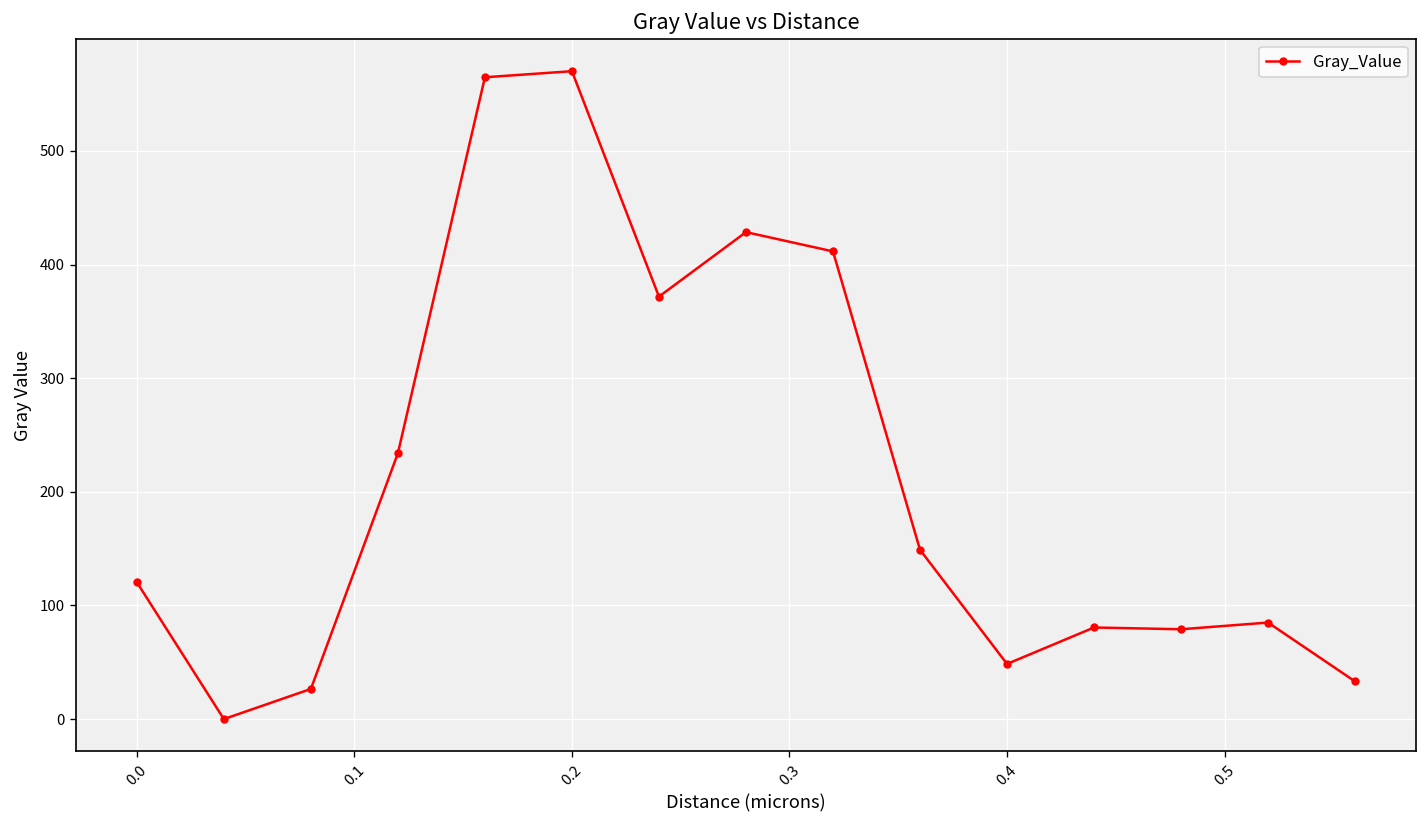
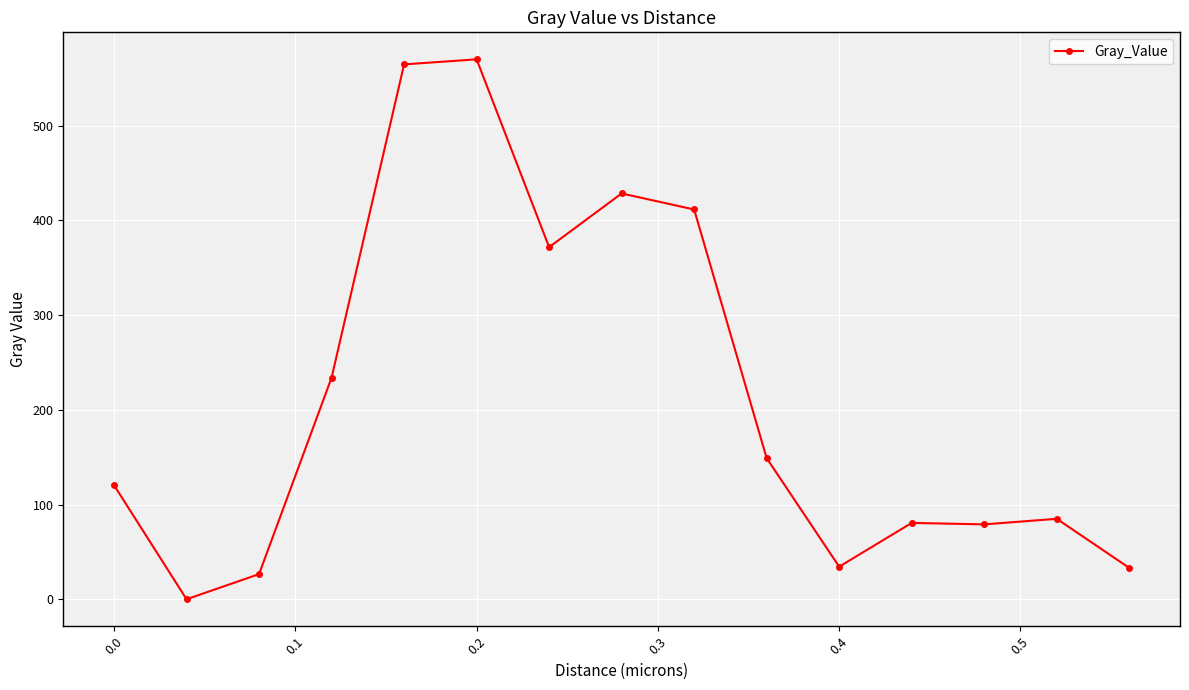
  {
    "0.0": 120,
    "0.2": 570,
-   "0.4": 50
+   "0.4": 30
  }
